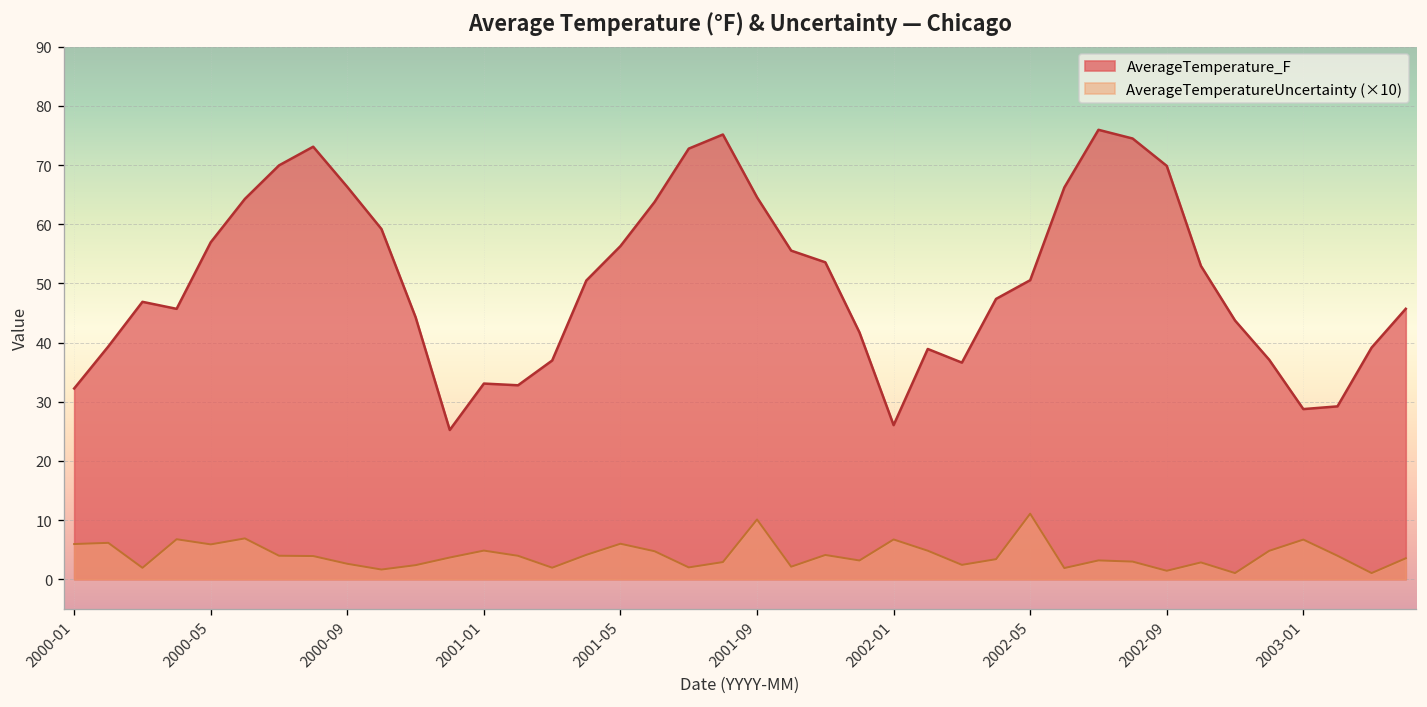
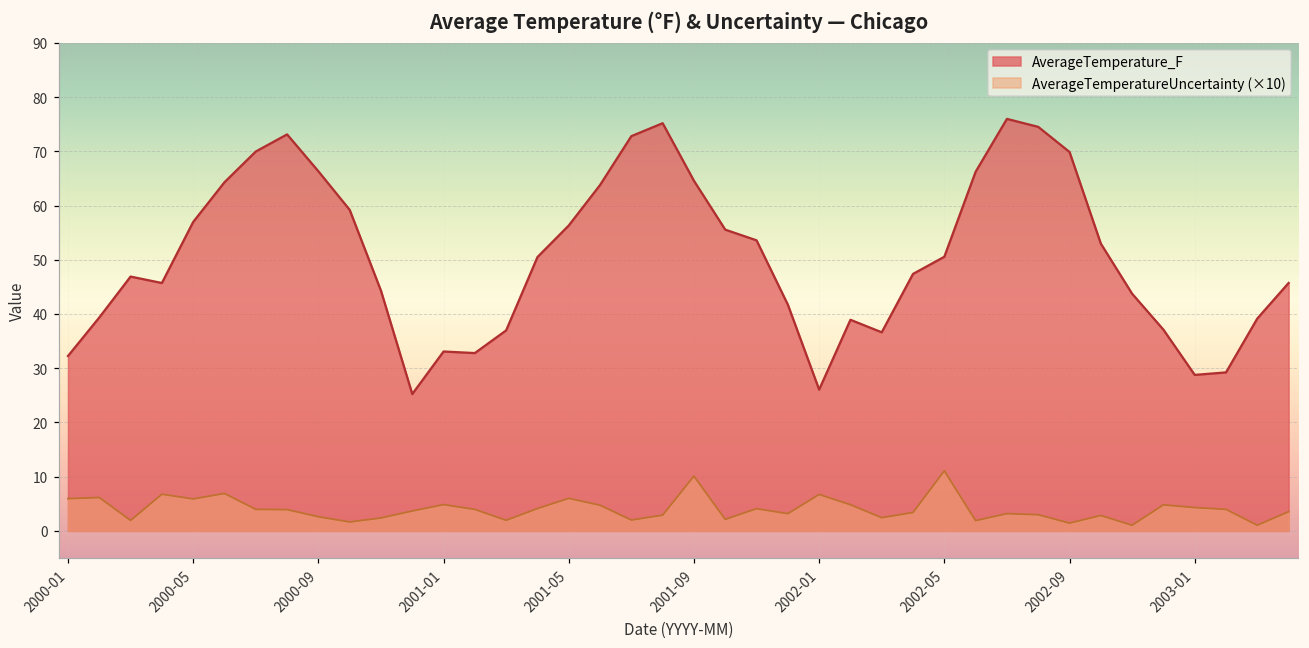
  {
    "AverageTemperature_F": {
      "2000-01": 32,
      "2000-05": 57,
      "2000-09": 66,
      "2001-01": 33,
      "2001-05": 56,
      "2001-09": 65,
      "2002-01": 26,
      "2002-05": 51,
      "2002-09": 70,
      "2003-01": 29
    },
    "AverageTemperatureUncertainty (×10)": {
      "2000-01": 6,
      "2000-05": 6,
      "2000-09": 3,
      "2001-01": 5,
      "2001-05": 6,
      "2001-09": 10,
      "2002-01": 7,
      "2002-05": 11,
      "2002-09": 1,
-     "2003-01": 7
+     "2003-01": 4
    }
  }
